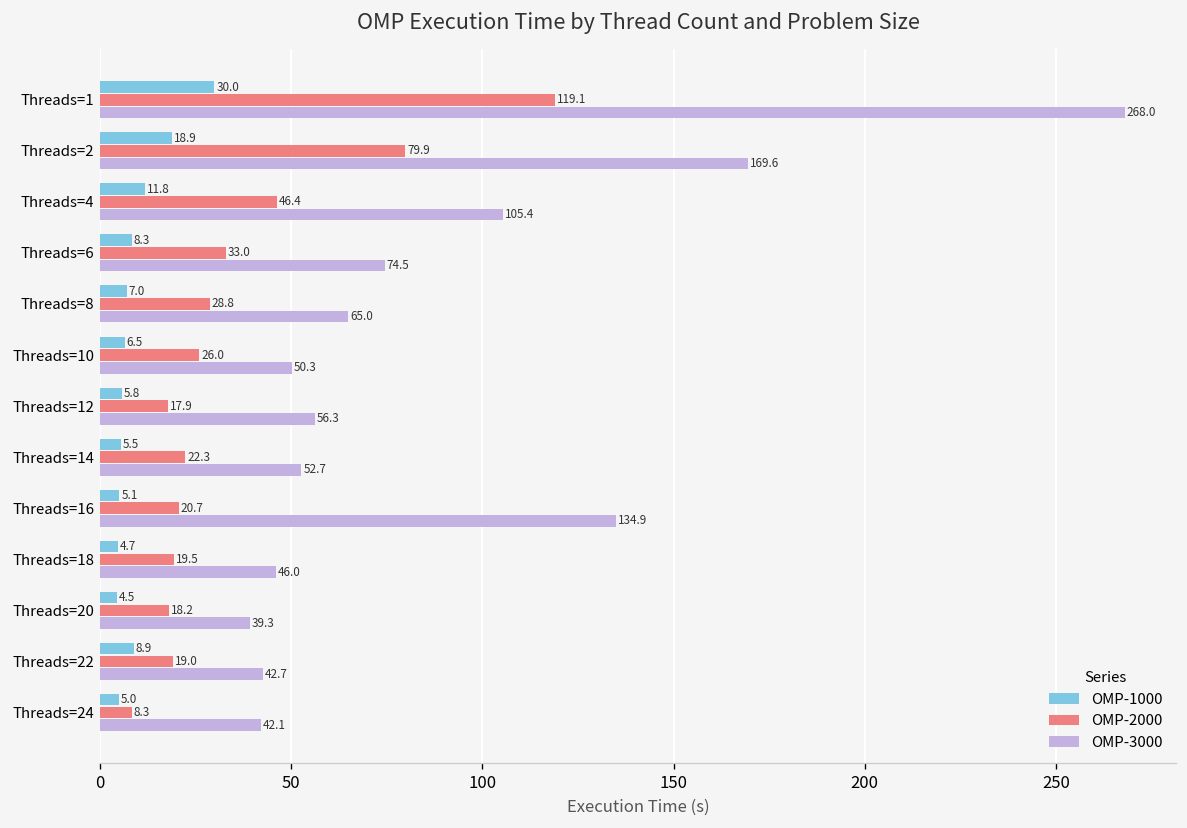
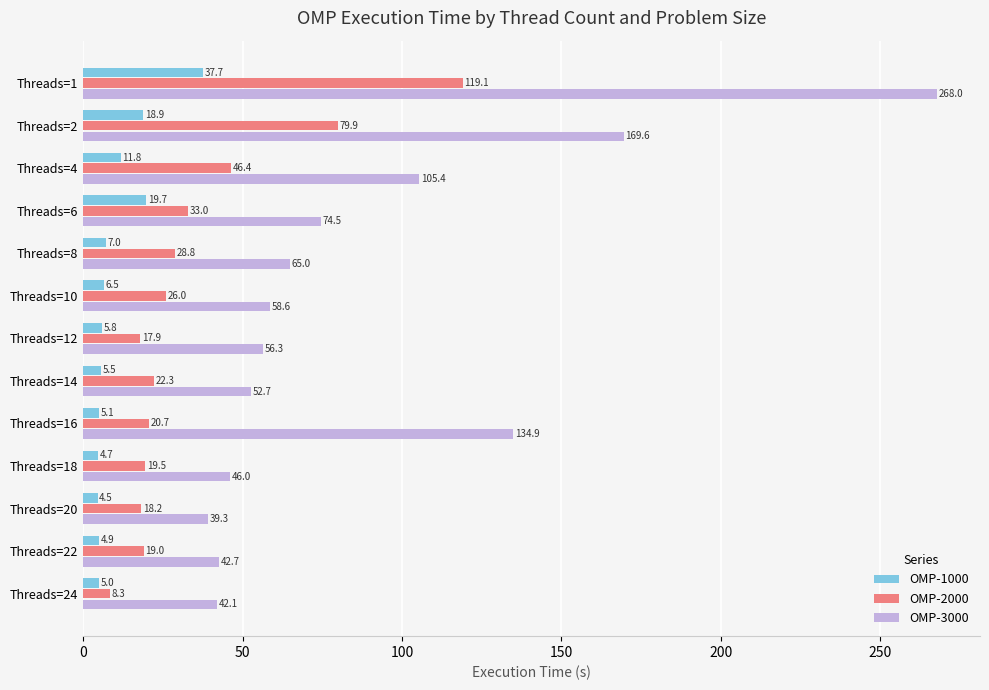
  {
    "OMP-1000": {
-     "Threads=1": 30.0,
+     "Threads=1": 37.7,
      "Threads=2": 18.9,
      "Threads=4": 11.8,
-     "Threads=6": 8.3,
+     "Threads=6": 19.7,
      "Threads=8": 7.0,
      "Threads=10": 6.5,
      "Threads=12": 5.8,
      "Threads=14": 5.5,
      "Threads=16": 5.1,
      "Threads=18": 4.7,
      "Threads=20": 4.5,
-     "Threads=22": 8.9,
+     "Threads=22": 4.9,
      "Threads=24": 5.0
    },
    "OMP-2000": {
      "Threads=1": 119.1,
      "Threads=2": 79.9,
      "Threads=4": 46.4,
      "Threads=6": 33.0,
      "Threads=8": 28.8,
      "Threads=10": 26.0,
      "Threads=12": 17.9,
      "Threads=14": 22.3,
      "Threads=16": 20.7,
      "Threads=18": 19.5,
      "Threads=20": 18.2,
      "Threads=22": 19.0,
      "Threads=24": 8.3
    },
    "OMP-3000": {
      "Threads=1": 268.0,
      "Threads=2": 169.6,
      "Threads=4": 105.4,
      "Threads=6": 74.5,
      "Threads=8": 65.0,
-     "Threads=10": 50.3,
+     "Threads=10": 58.6,
      "Threads=12": 56.3,
      "Threads=14": 52.7,
      "Threads=16": 134.9,
      "Threads=18": 46.0,
      "Threads=20": 39.3,
      "Threads=22": 42.7,
      "Threads=24": 42.1
    }
  }
